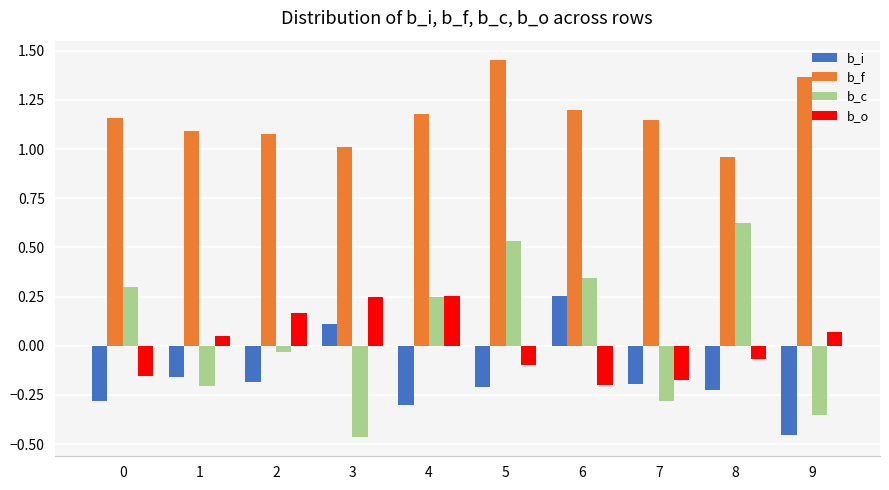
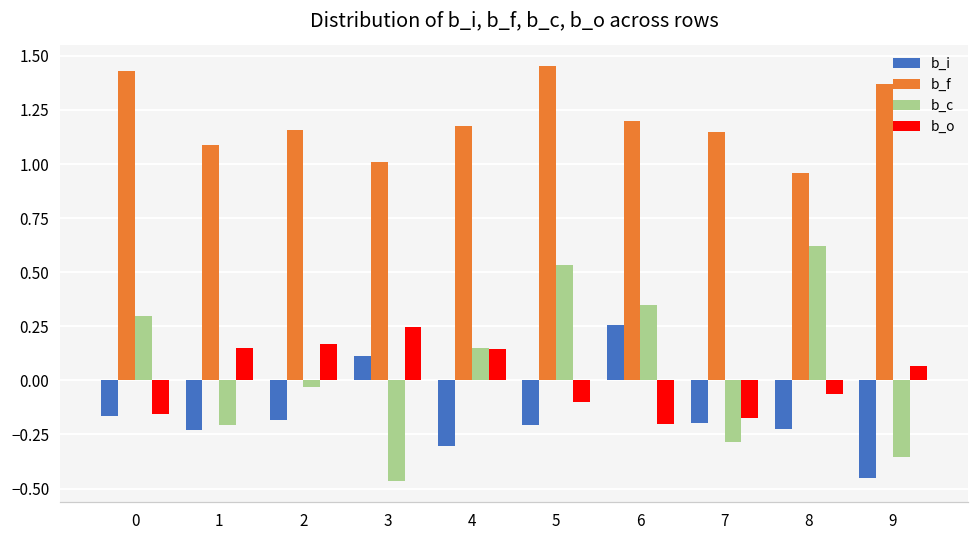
  {
    "b_i": {
-     "0": -0.28,
-     "1": -0.16,
+     "0": -0.17,
+     "1": -0.23,
      "2": -0.18,
      "3": 0.11,
      "4": -0.30,
      "5": -0.21,
      "6": 0.25,
      "7": -0.20,
      "8": -0.22,
      "9": -0.45
    },
    "b_f": {
-     "0": 1.16,
+     "0": 1.43,
      "1": 1.09,
-     "2": 1.08,
+     "2": 1.16,
      "3": 1.01,
      "4": 1.18,
      "5": 1.46,
      "6": 1.20,
      "7": 1.15,
      "8": 0.96,
      "9": 1.37
    },
    "b_c": {
      "0": 0.30,
      "1": -0.20,
      "2": -0.03,
      "3": -0.47,
-     "4": 0.25,
+     "4": 0.15,
      "5": 0.53,
      "6": 0.35,
      "7": -0.28,
      "8": 0.62,
      "9": -0.35
    },
    "b_o": {
      "0": -0.15,
-     "1": 0.05,
+     "1": 0.15,
      "2": 0.17,
      "3": 0.25,
-     "4": 0.25,
+     "4": 0.15,
      "5": -0.10,
      "6": -0.20,
      "7": -0.17,
      "8": -0.07,
      "9": 0.07
    }
  }
